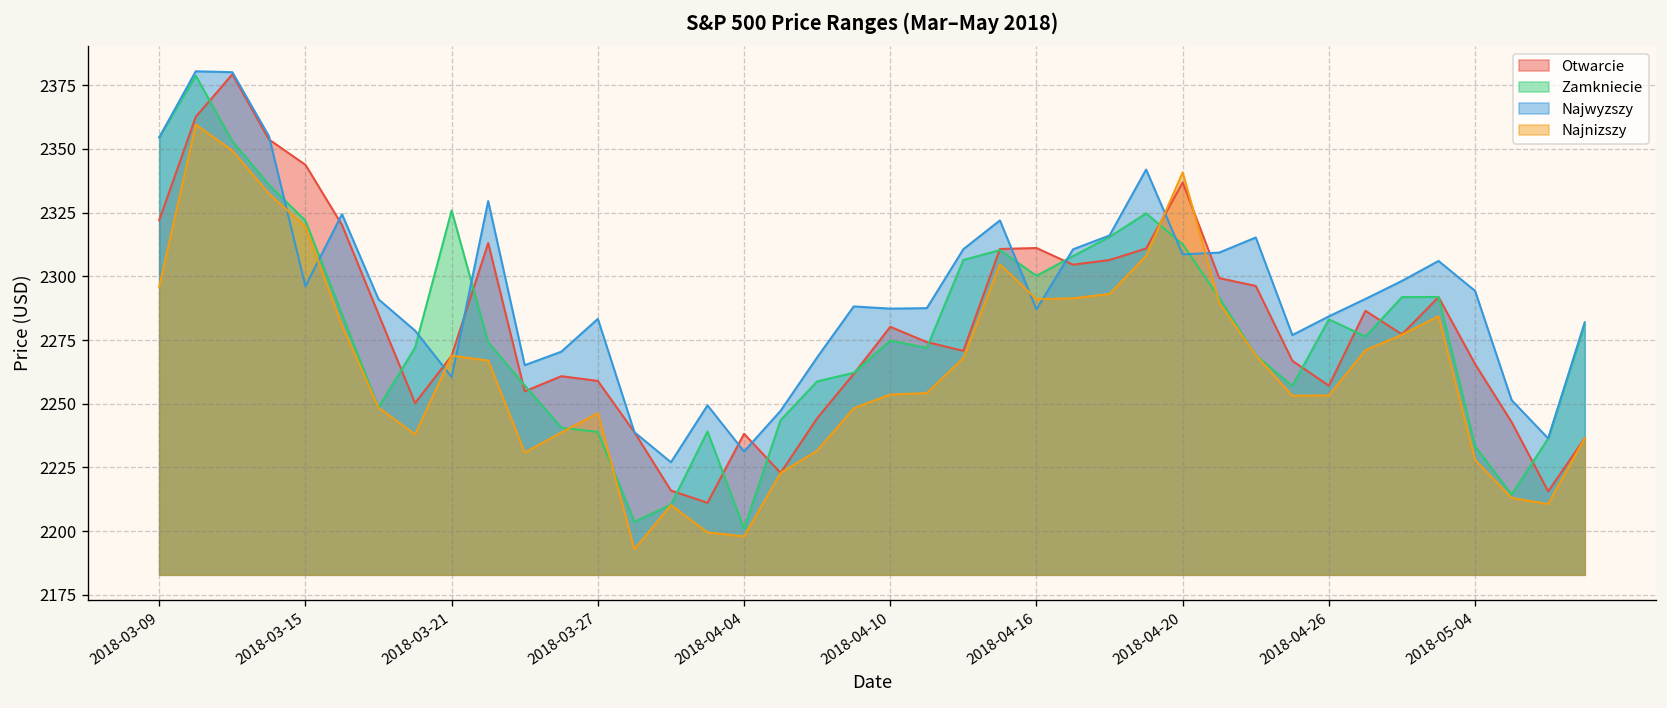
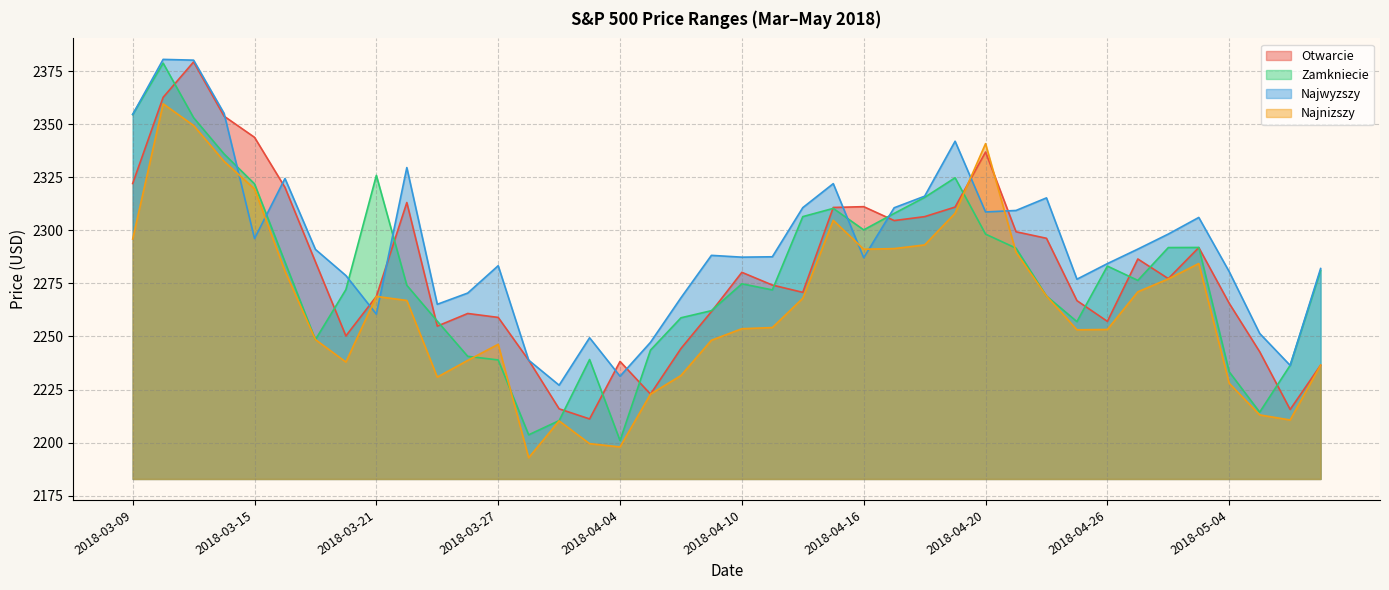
  {
    "Otwarcie": {
      "2018-03-09": 2322,
      "2018-03-15": 2344,
      "2018-03-27": 2259,
      "2018-04-04": 2238,
      "2018-04-10": 2280,
      "2018-04-16": 2311,
      "2018-04-20": 2337,
      "2018-04-26": 2257,
      "2018-05-04": 2266
    },
    "Zamkniecie": {
      "2018-03-15": 2322,
      "2018-03-21": 2326,
      "2018-03-27": 2239,
      "2018-04-04": 2201,
      "2018-04-10": 2275,
      "2018-04-16": 2300,
-     "2018-04-20": 2313,
+     "2018-04-20": 2298,
      "2018-05-04": 2233
    },
    "Najwyzszy": {
      "2018-03-15": 2296,
      "2018-03-21": 2261,
      "2018-03-27": 2283,
      "2018-04-04": 2231,
      "2018-04-10": 2287,
      "2018-04-16": 2287,
      "2018-04-20": 2309,
-     "2018-05-04": 2294
+     "2018-05-04": 2281
    },
    "Najnizszy": {
      "2018-03-09": 2296,
      "2018-03-15": 2319,
      "2018-03-27": 2246,
      "2018-04-04": 2198,
      "2018-04-10": 2254,
      "2018-04-16": 2291,
      "2018-04-20": 2341,
      "2018-04-26": 2253,
      "2018-05-04": 2228
    }
  }
